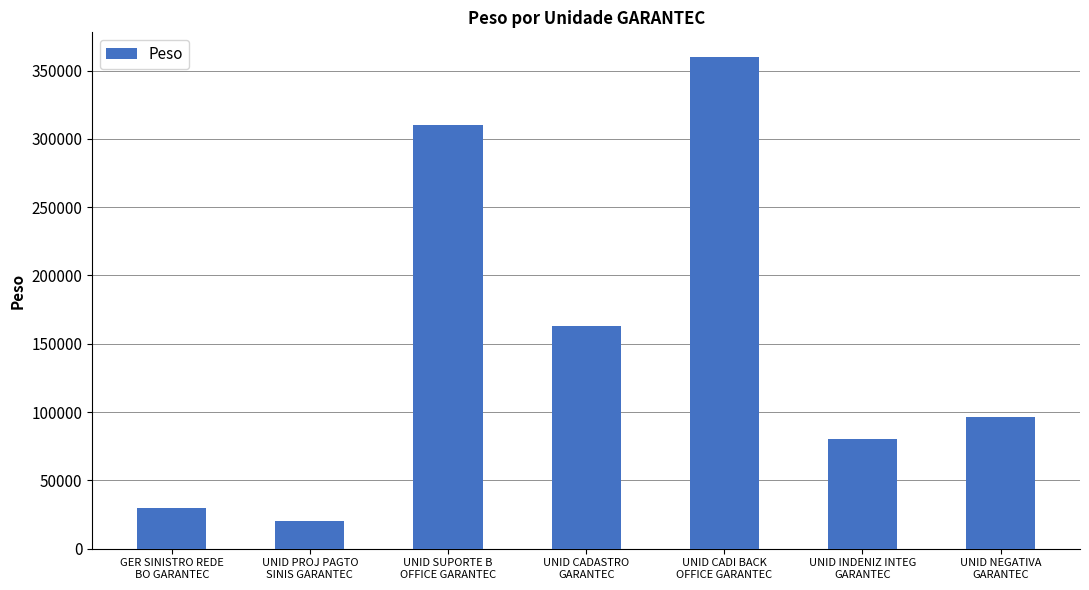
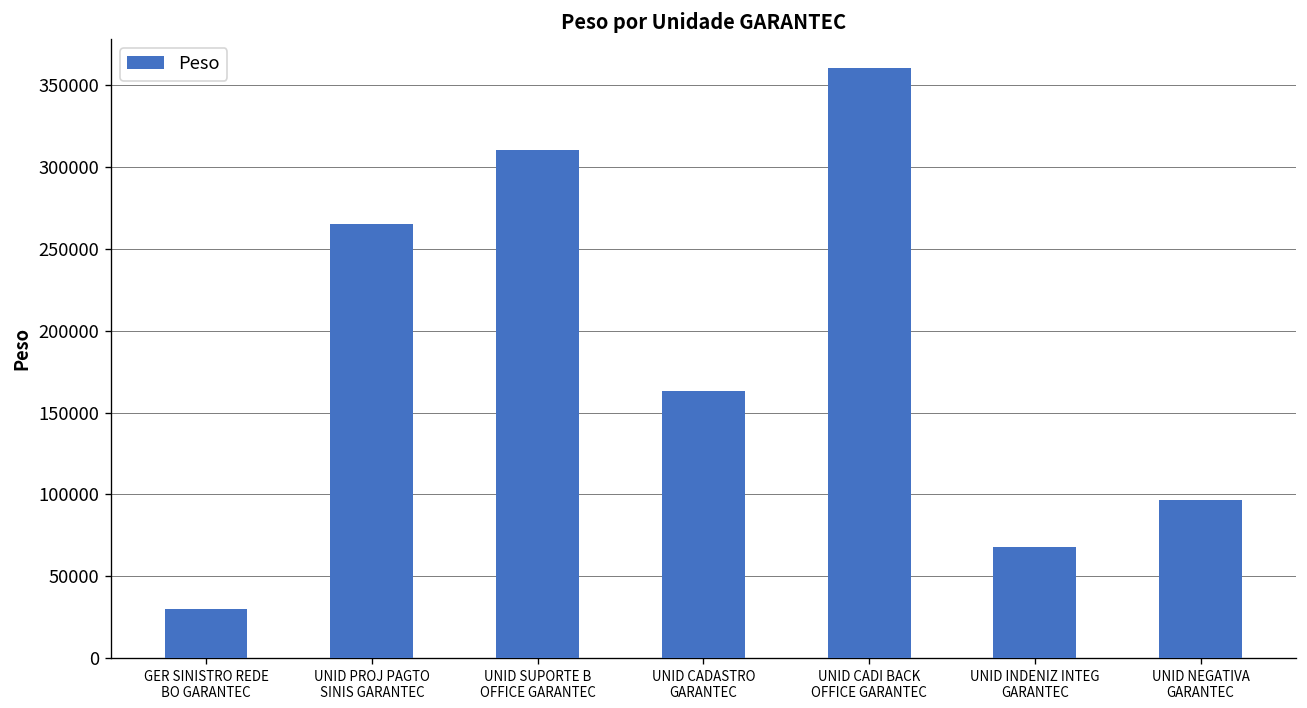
  {
    "GER SINISTRO REDE BO GARANTEC": 30000,
-   "UNID PROJ PAGTO SINIS GARANTEC": 20000,
+   "UNID PROJ PAGTO SINIS GARANTEC": 265000,
    "UNID SUPORTE B OFFICE GARANTEC": 310000,
    "UNID CADASTRO GARANTEC": 163000,
    "UNID CADI BACK OFFICE GARANTEC": 360000,
-   "UNID INDENIZ INTEG GARANTEC": 80000,
+   "UNID INDENIZ INTEG GARANTEC": 68000,
    "UNID NEGATIVA GARANTEC": 97000
  }
